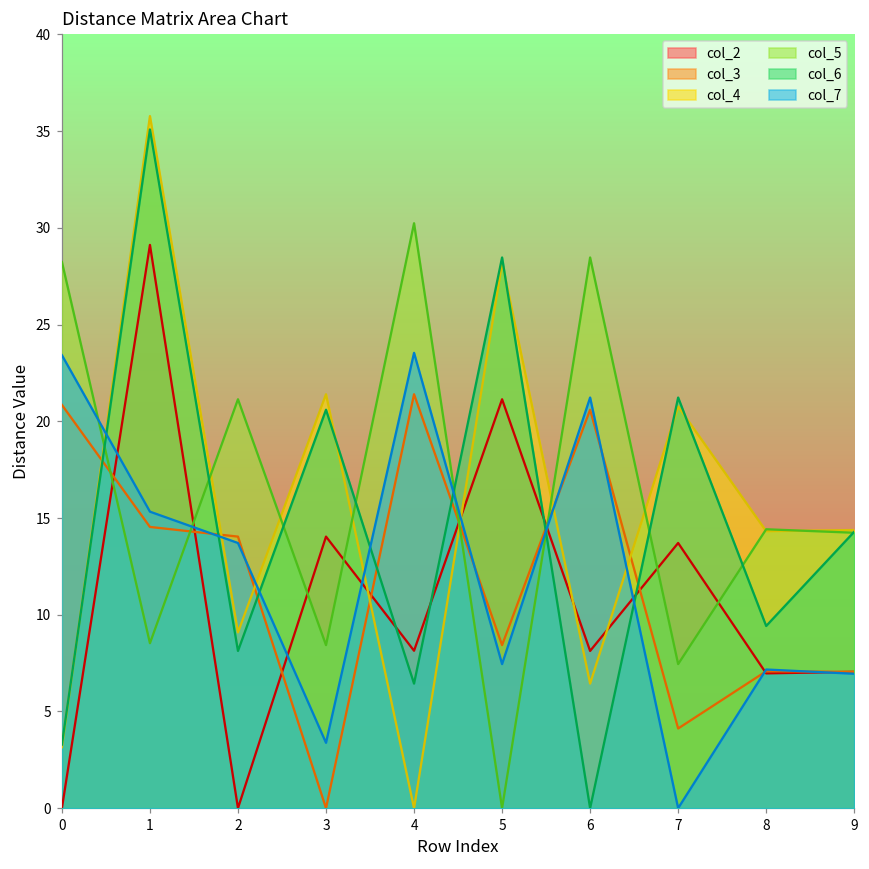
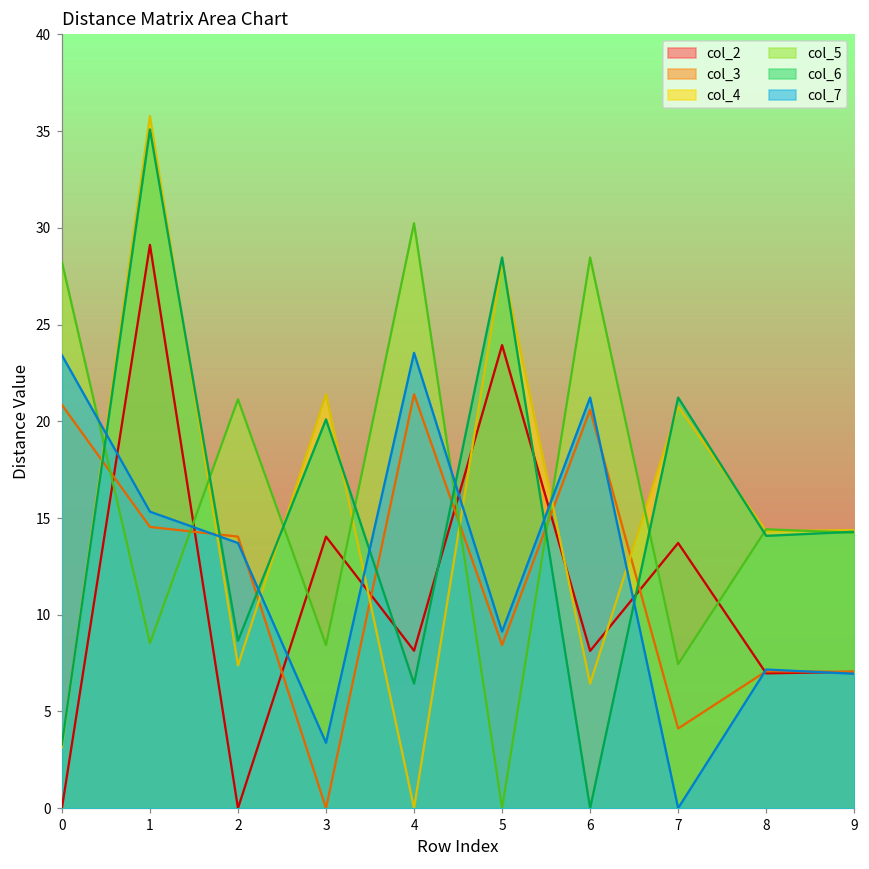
  {
    "col_2": {
      "0": 0.0,
      "1": 29.1,
      "2": 0.0,
      "3": 14.0,
      "4": 8.1,
-     "5": 21.1,
+     "5": 23.9,
      "6": 8.1,
      "7": 13.7
    },
    "col_3": {
      "0": 20.9,
      "1": 14.5,
      "2": 14.0,
      "3": 0.0,
      "4": 21.4,
      "5": 8.4,
      "6": 20.6,
      "7": 4.1
    },
    "col_4": {
      "1": 35.8,
-     "2": 9.1,
+     "2": 7.4,
      "3": 21.4,
      "4": 0.0,
      "5": 28.2,
      "6": 6.4,
      "7": 20.8
    },
    "col_5": {
      "0": 28.2,
      "1": 8.5,
      "2": 21.1,
      "3": 8.4,
      "4": 30.2,
      "5": 0.0,
      "6": 28.5,
      "7": 7.5
    },
    "col_6": {
      "1": 35.1,
-     "2": 8.1,
-     "3": 20.6,
+     "2": 8.7,
+     "3": 20.1,
      "4": 6.4,
      "5": 28.5,
      "6": 0.0,
      "7": 21.2,
-     "8": 9.4
+     "8": 14.1
    },
    "col_7": {
      "0": 23.4,
      "1": 15.3,
      "2": 13.7,
      "3": 3.4,
      "4": 23.5,
-     "5": 7.5,
+     "5": 9.1,
      "6": 21.2,
      "7": 0.0
    }
  }
